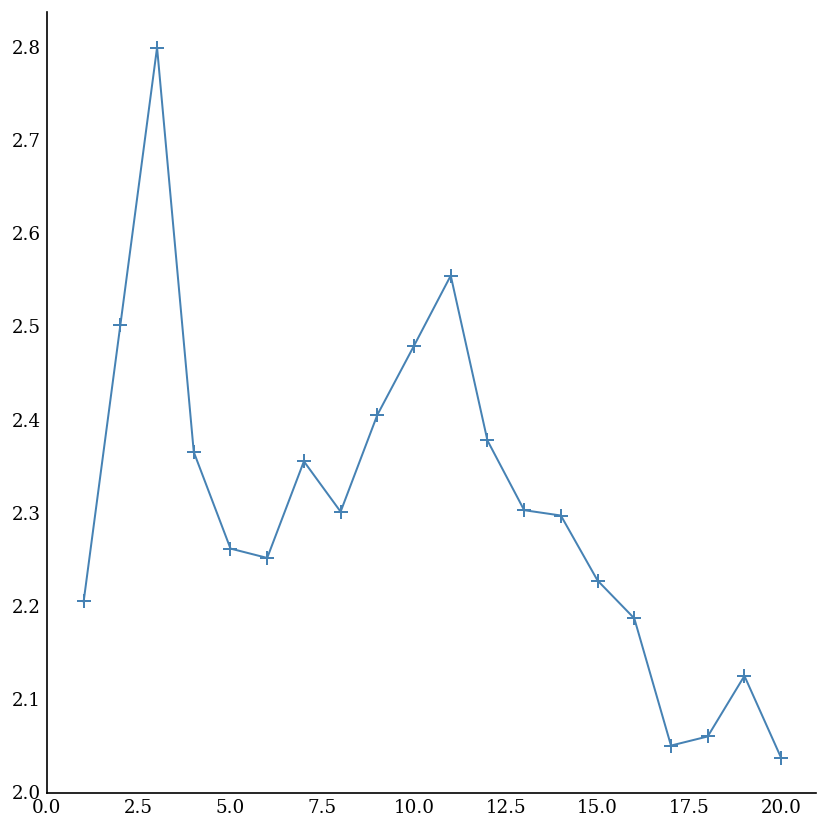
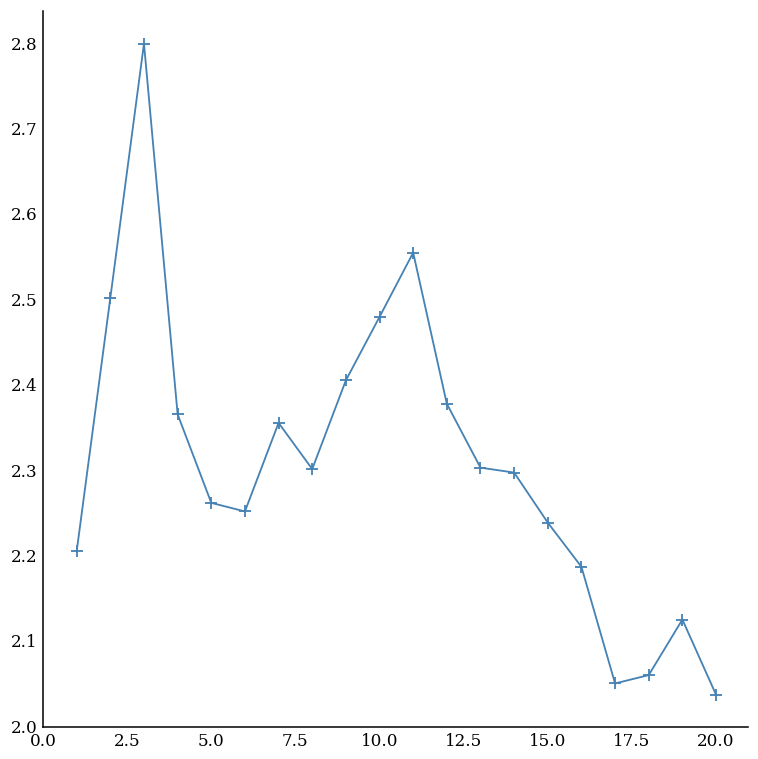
  {
    "5.0": 2.26,
    "10.0": 2.48,
-   "15.0": 2.23,
+   "15.0": 2.24,
    "20.0": 2.04
  }
